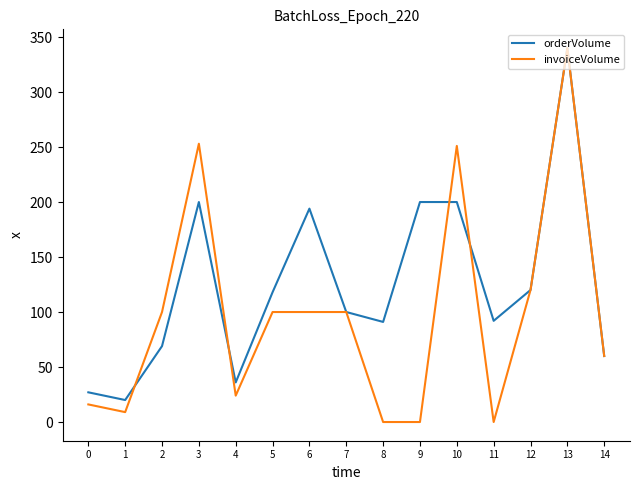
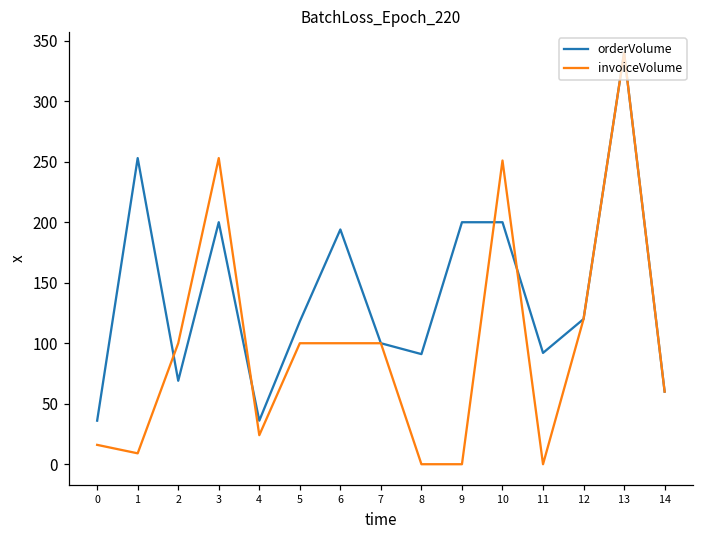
  {
    "orderVolume": {
-     "0": 27,
-     "1": 20,
+     "0": 36,
+     "1": 253,
      "2": 69,
      "3": 200,
      "4": 36,
      "5": 118,
      "6": 194,
      "8": 91,
      "9": 200,
      "10": 200,
      "11": 92
    },
    "invoiceVolume": {
      "0": 16,
      "1": 9,
      "2": 100,
      "3": 253,
      "4": 24,
      "5": 100,
      "6": 100,
      "8": 0,
      "9": 0,
      "10": 251,
      "11": 0
    }
  }
